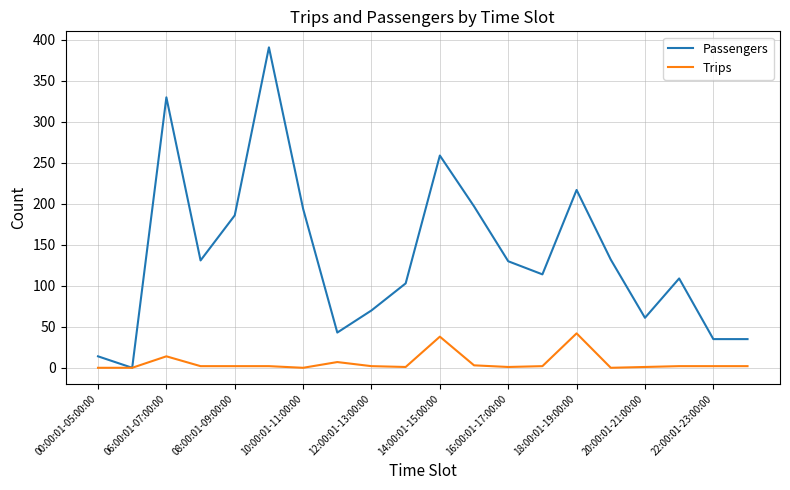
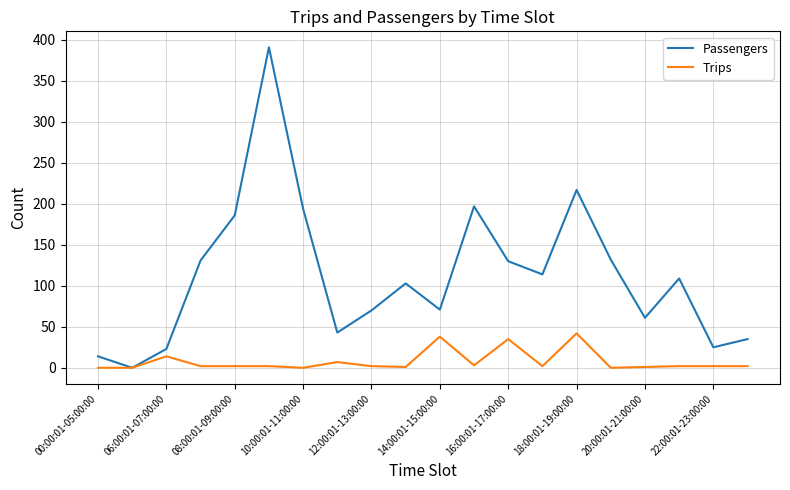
  {
    "Passengers": {
      "00:00:01-05:00:00": 10,
-     "06:00:01-07:00:00": 330,
+     "06:00:01-07:00:00": 20,
      "08:00:01-09:00:00": 190,
      "10:00:01-11:00:00": 190,
      "12:00:01-13:00:00": 70,
-     "14:00:01-15:00:00": 260,
+     "14:00:01-15:00:00": 70,
      "16:00:01-17:00:00": 130,
      "18:00:01-19:00:00": 220,
      "20:00:01-21:00:00": 60,
-     "22:00:01-23:00:00": 40
+     "22:00:01-23:00:00": 30
    },
    "Trips": {
      "00:00:01-05:00:00": 0,
      "06:00:01-07:00:00": 10,
      "08:00:01-09:00:00": 0,
      "10:00:01-11:00:00": 0,
      "12:00:01-13:00:00": 0,
      "14:00:01-15:00:00": 40,
-     "16:00:01-17:00:00": 0,
+     "16:00:01-17:00:00": 40,
      "18:00:01-19:00:00": 40,
      "20:00:01-21:00:00": 0,
      "22:00:01-23:00:00": 0
    }
  }
